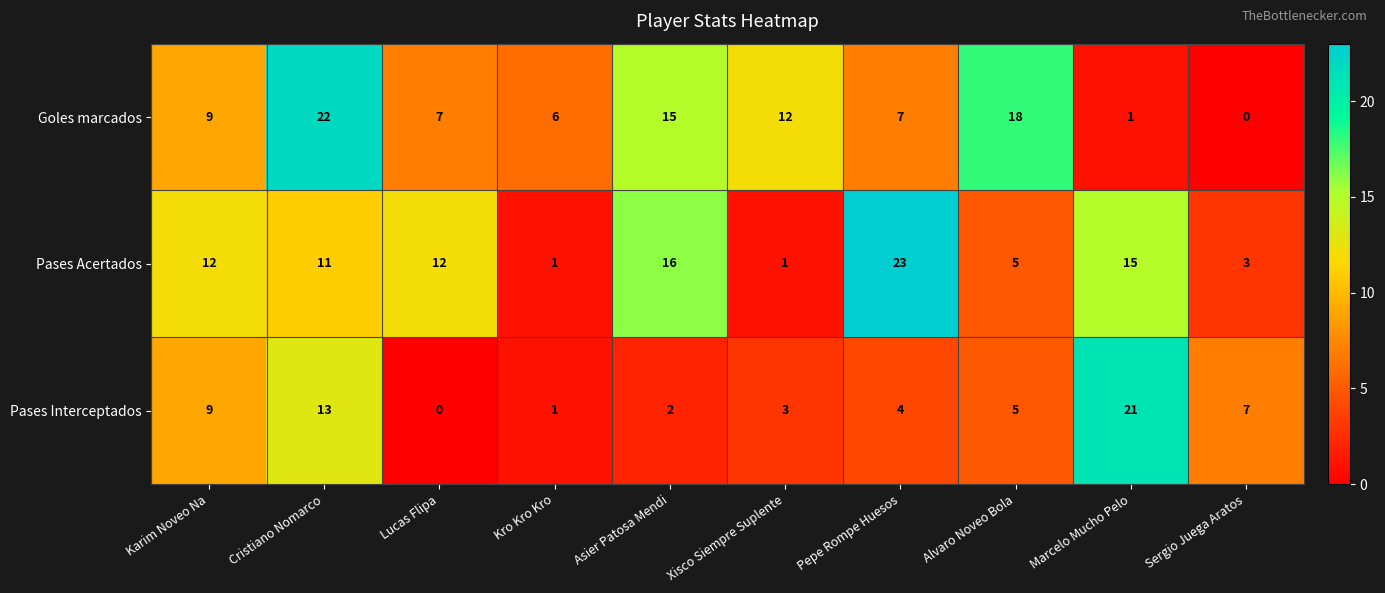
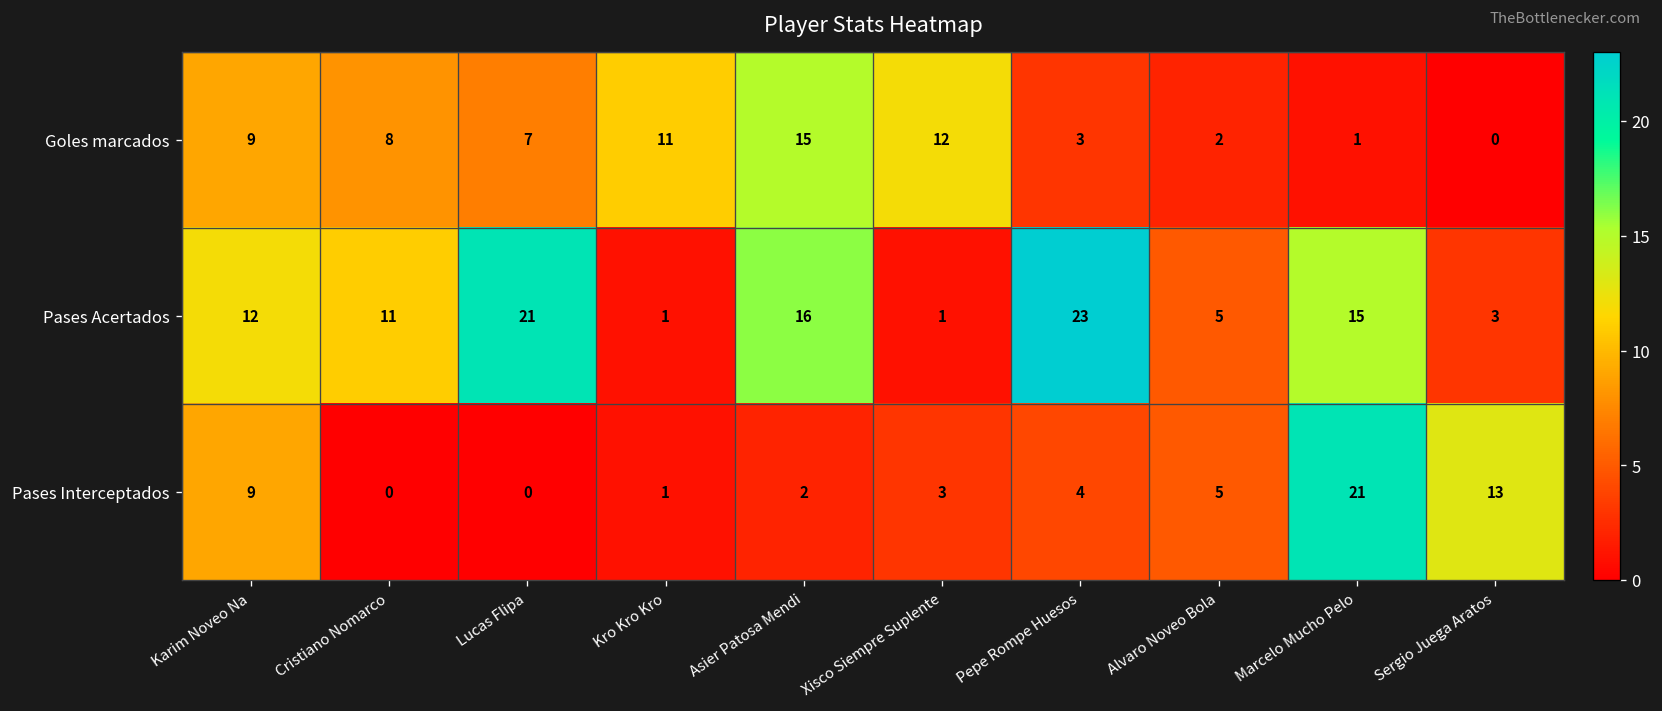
  {
    "Goles marcados": {
      "Karim Noveo Na": 9,
-     "Cristiano Nomarco": 22,
+     "Cristiano Nomarco": 8,
      "Lucas Flipa": 7,
-     "Kro Kro Kro": 6,
+     "Kro Kro Kro": 11,
      "Asier Patosa Mendi": 15,
      "Xisco Siempre Suplente": 12,
-     "Pepe Rompe Huesos": 7,
-     "Alvaro Noveo Bola": 18,
+     "Pepe Rompe Huesos": 3,
+     "Alvaro Noveo Bola": 2,
      "Marcelo Mucho Pelo": 1,
      "Sergio Juega Aratos": 0
    },
    "Pases Acertados": {
      "Karim Noveo Na": 12,
      "Cristiano Nomarco": 11,
-     "Lucas Flipa": 12,
+     "Lucas Flipa": 21,
      "Kro Kro Kro": 1,
      "Asier Patosa Mendi": 16,
      "Xisco Siempre Suplente": 1,
      "Pepe Rompe Huesos": 23,
      "Alvaro Noveo Bola": 5,
      "Marcelo Mucho Pelo": 15,
      "Sergio Juega Aratos": 3
    },
    "Pases Interceptados": {
      "Karim Noveo Na": 9,
-     "Cristiano Nomarco": 13,
+     "Cristiano Nomarco": 0,
      "Lucas Flipa": 0,
      "Kro Kro Kro": 1,
      "Asier Patosa Mendi": 2,
      "Xisco Siempre Suplente": 3,
      "Pepe Rompe Huesos": 4,
      "Alvaro Noveo Bola": 5,
      "Marcelo Mucho Pelo": 21,
-     "Sergio Juega Aratos": 7
+     "Sergio Juega Aratos": 13
    }
  }
